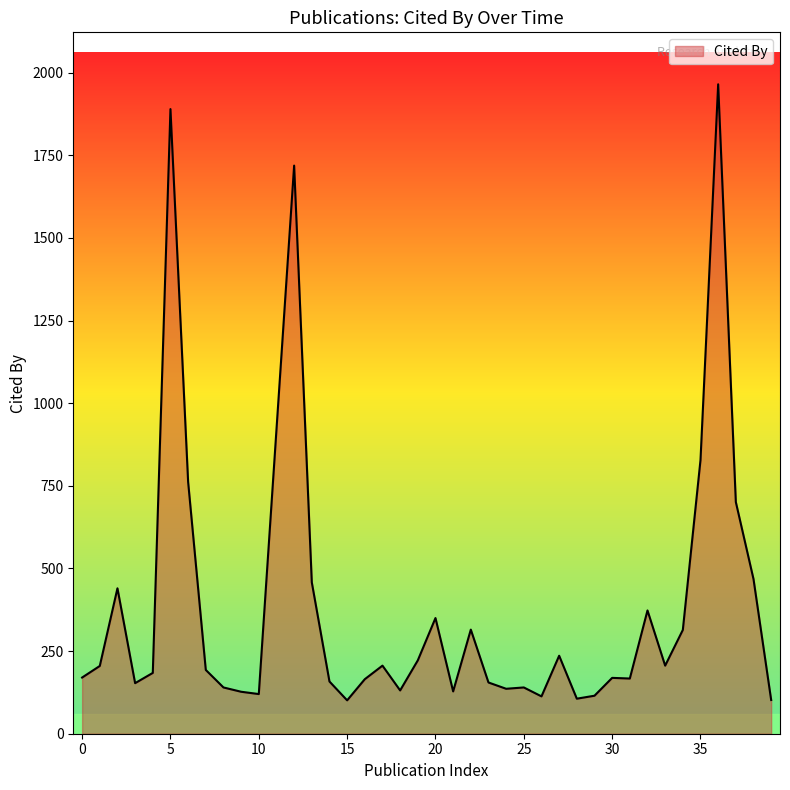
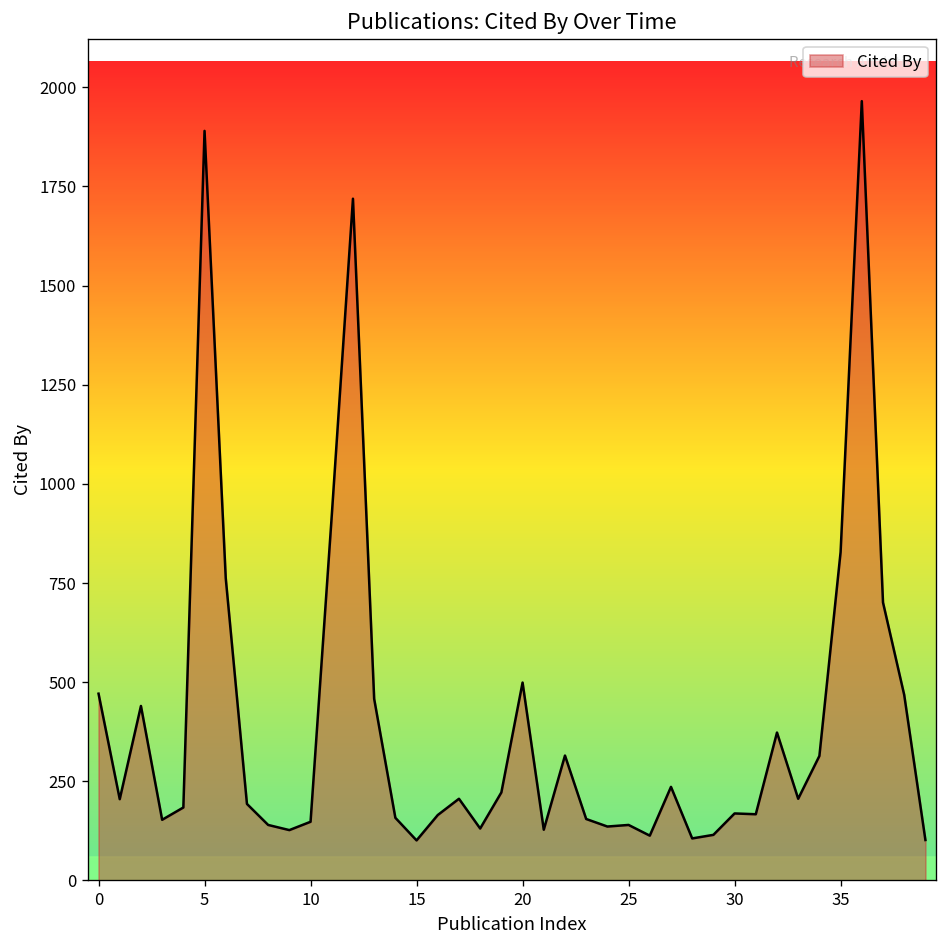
  {
-   "0": 170,
+   "0": 470,
    "5": 1890,
-   "10": 120,
+   "10": 150,
    "15": 100,
-   "20": 350,
+   "20": 500,
    "25": 140,
    "30": 170,
    "35": 830
  }
